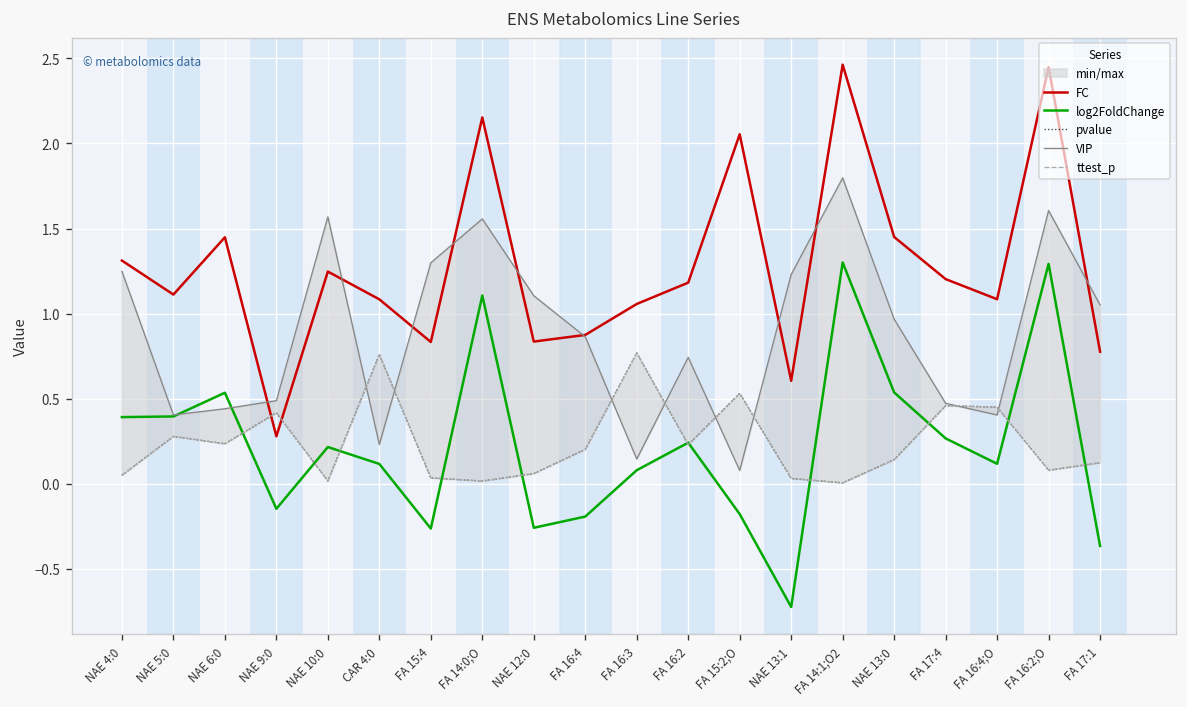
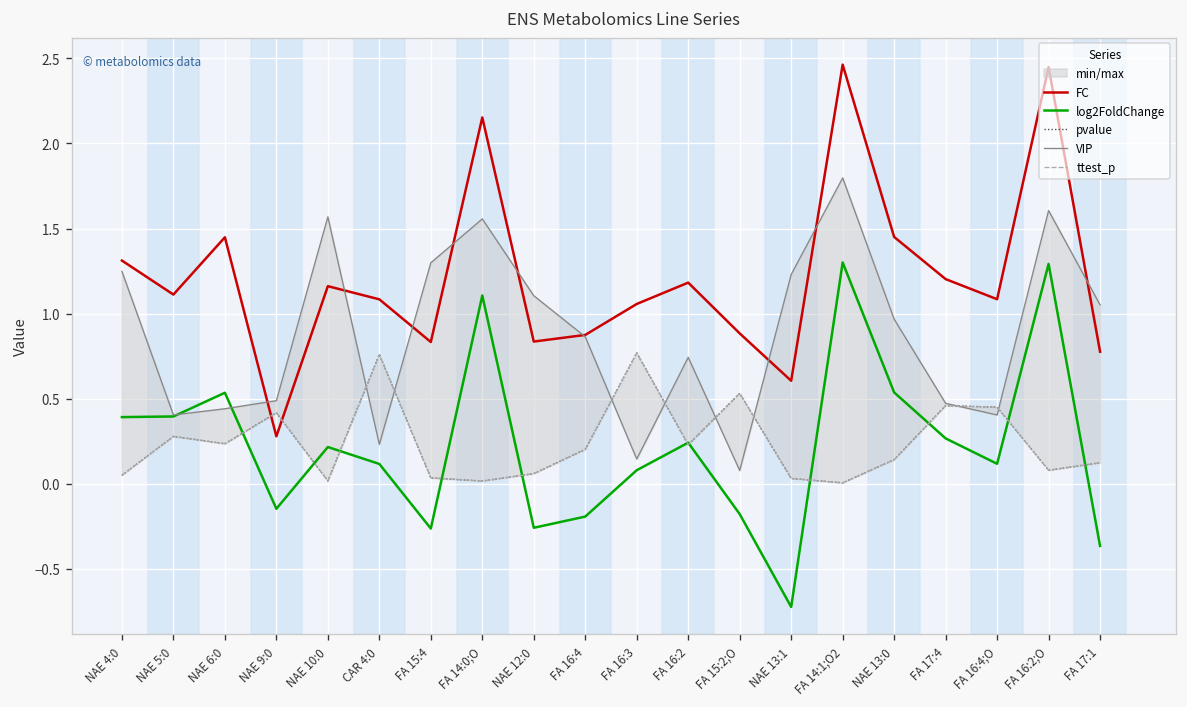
  {
    "FC": {
      "NAE 4:0": 1.31,
      "NAE 5:0": 1.11,
      "NAE 6:0": 1.45,
      "NAE 9:0": 0.28,
-     "NAE 10:0": 1.25,
+     "NAE 10:0": 1.16,
      "CAR 4:0": 1.08,
      "FA 15:4": 0.83,
      "FA 14:0;O": 2.15,
      "NAE 12:0": 0.84,
      "FA 16:3": 1.06,
      "FA 16:2": 1.18,
-     "FA 15:2;O": 2.05,
+     "FA 15:2;O": 0.88,
      "NAE 13:1": 0.61,
      "FA 14:1;O2": 2.46,
      "NAE 13:0": 1.45,
      "FA 17:4": 1.20,
      "FA 16:4;O": 1.08,
      "FA 17:1": 0.78
    },
    "log2FoldChange": {
      "NAE 4:0": 0.39,
      "NAE 6:0": 0.53,
      "NAE 9:0": -0.15,
      "NAE 10:0": 0.22,
      "CAR 4:0": 0.12,
      "FA 15:4": -0.26,
      "FA 14:0;O": 1.11,
      "NAE 12:0": -0.26,
      "FA 16:4": -0.19,
      "FA 16:3": 0.08,
      "FA 15:2;O": -0.18,
      "NAE 13:1": -0.72,
      "FA 14:1;O2": 1.30,
      "NAE 13:0": 0.54,
      "FA 17:4": 0.27,
      "FA 16:4;O": 0.12,
      "FA 16:2;O": 1.29,
      "FA 17:1": -0.37
    }
  }
